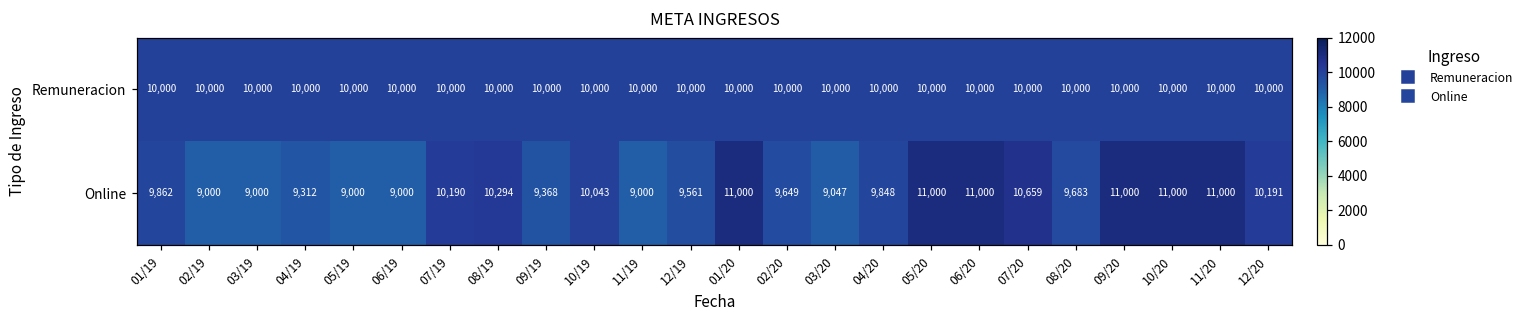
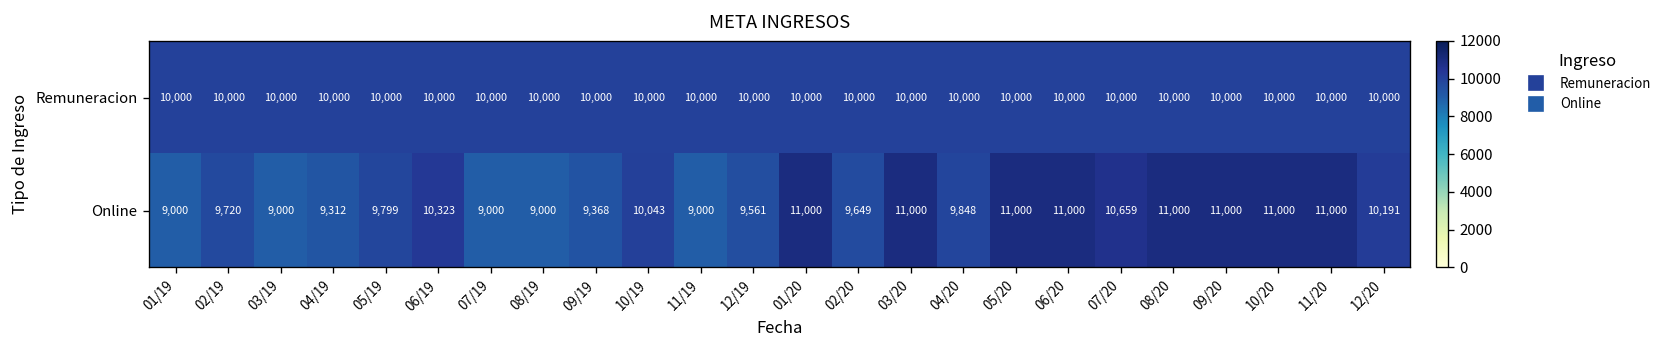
  {
    "Remuneracion": {
      "01/19": "10,000",
      "02/19": "10,000",
      "03/19": "10,000",
      "04/19": "10,000",
      "05/19": "10,000",
      "06/19": "10,000",
      "07/19": "10,000",
      "08/19": "10,000",
      "09/19": "10,000",
      "10/19": "10,000",
      "11/19": "10,000",
      "12/19": "10,000",
      "01/20": "10,000",
      "02/20": "10,000",
      "03/20": "10,000",
      "04/20": "10,000",
      "05/20": "10,000",
      "06/20": "10,000",
      "07/20": "10,000",
      "08/20": "10,000",
      "09/20": "10,000",
      "10/20": "10,000",
      "11/20": "10,000",
      "12/20": "10,000"
    },
    "Online": {
-     "01/19": "9,862",
-     "02/19": "9,000",
+     "01/19": "9,000",
+     "02/19": "9,720",
      "03/19": "9,000",
      "04/19": "9,312",
-     "05/19": "9,000",
-     "06/19": "9,000",
-     "07/19": "10,190",
-     "08/19": "10,294",
+     "05/19": "9,799",
+     "06/19": "10,323",
+     "07/19": "9,000",
+     "08/19": "9,000",
      "09/19": "9,368",
      "10/19": "10,043",
      "11/19": "9,000",
      "12/19": "9,561",
      "01/20": "11,000",
      "02/20": "9,649",
-     "03/20": "9,047",
+     "03/20": "11,000",
      "04/20": "9,848",
      "05/20": "11,000",
      "06/20": "11,000",
      "07/20": "10,659",
-     "08/20": "9,683",
+     "08/20": "11,000",
      "09/20": "11,000",
      "10/20": "11,000",
      "11/20": "11,000",
      "12/20": "10,191"
    }
  }
